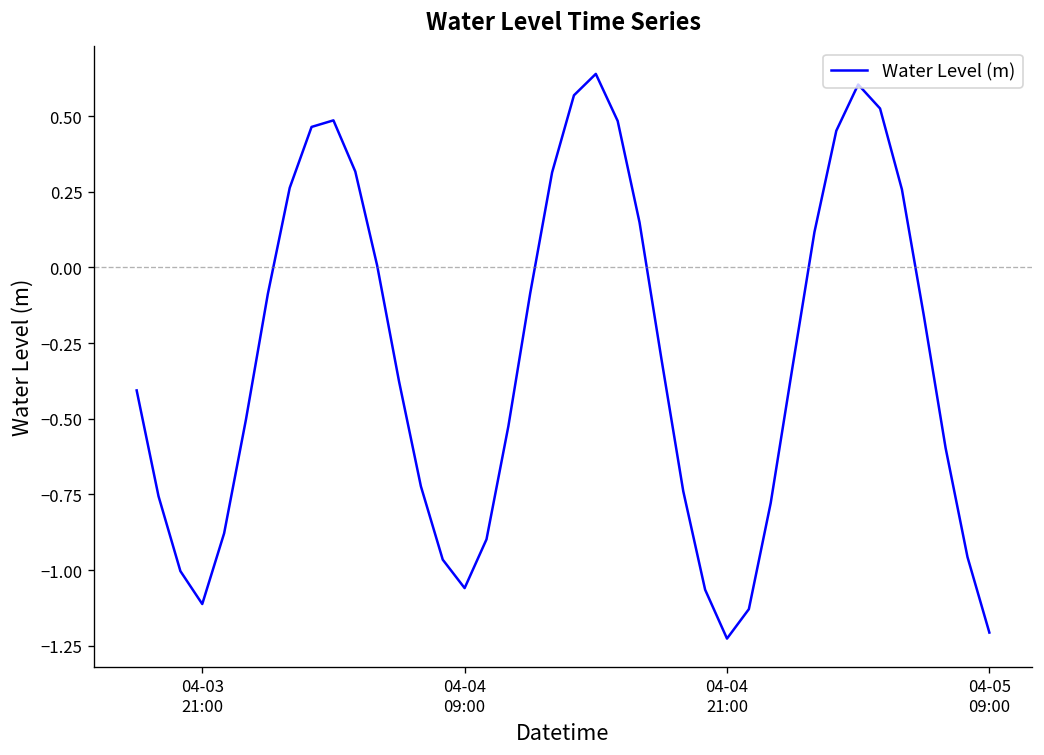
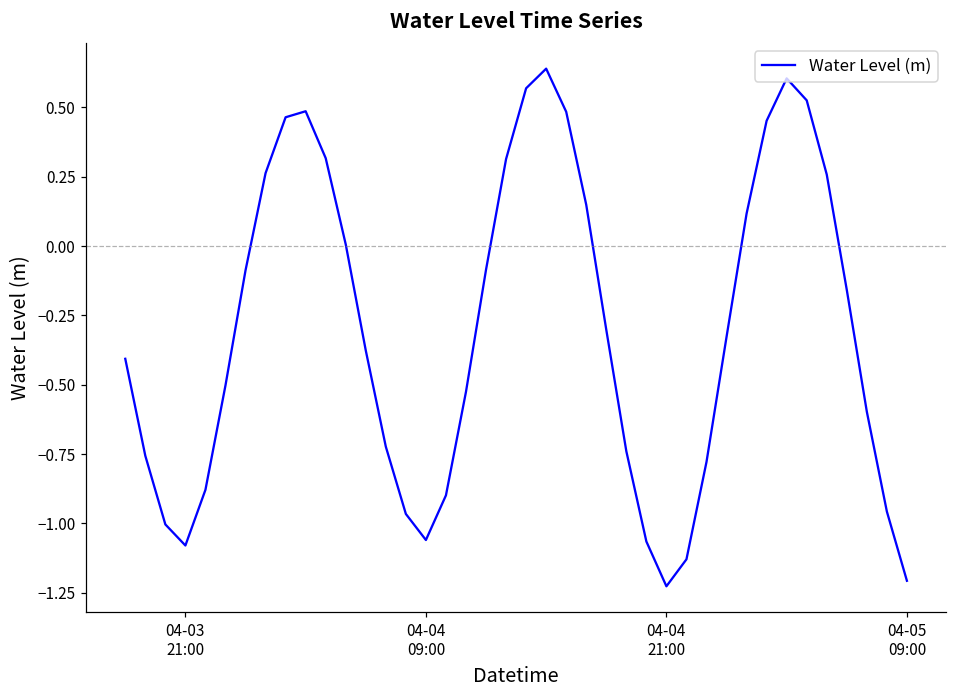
  {
-   "04-03 21:00": -1.11,
+   "04-03 21:00": -1.08,
    "04-04 09:00": -1.06,
    "04-04 21:00": -1.23,
    "04-05 09:00": -1.21
  }
